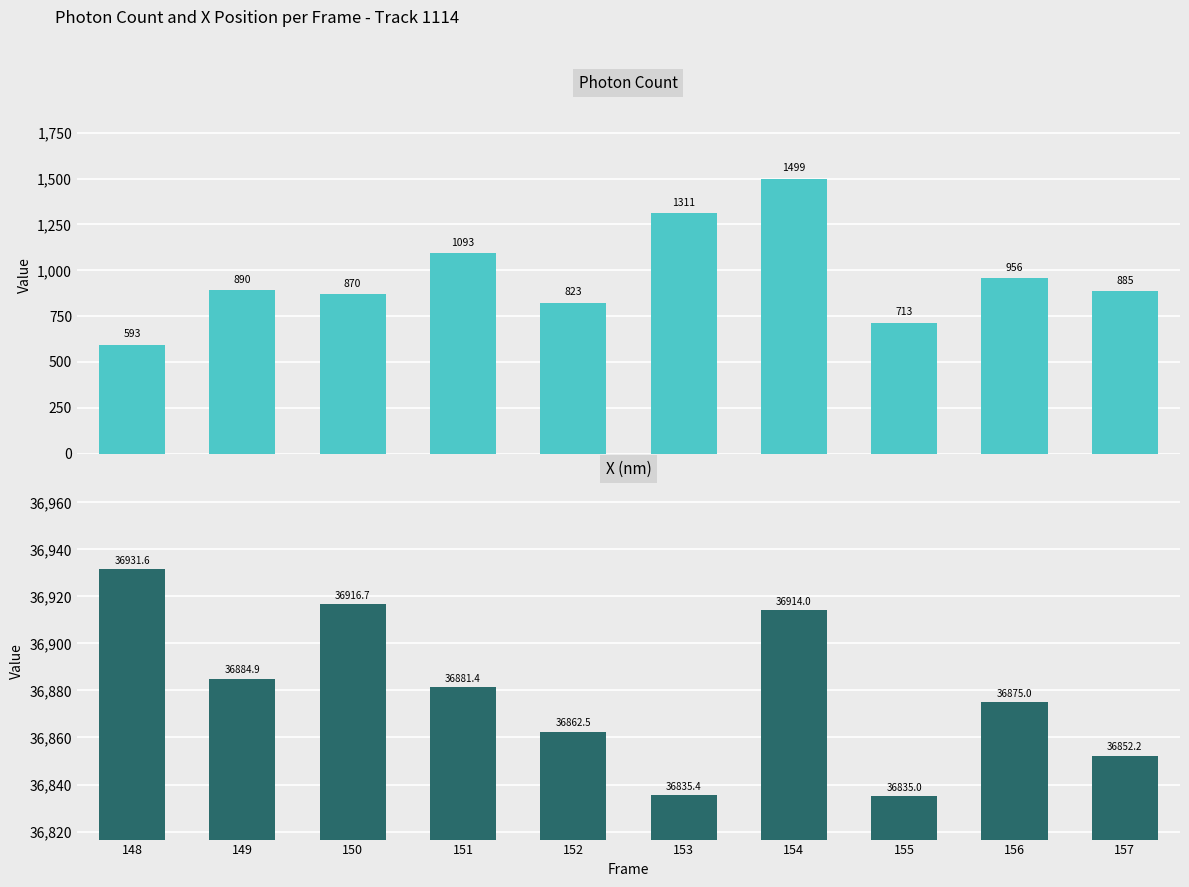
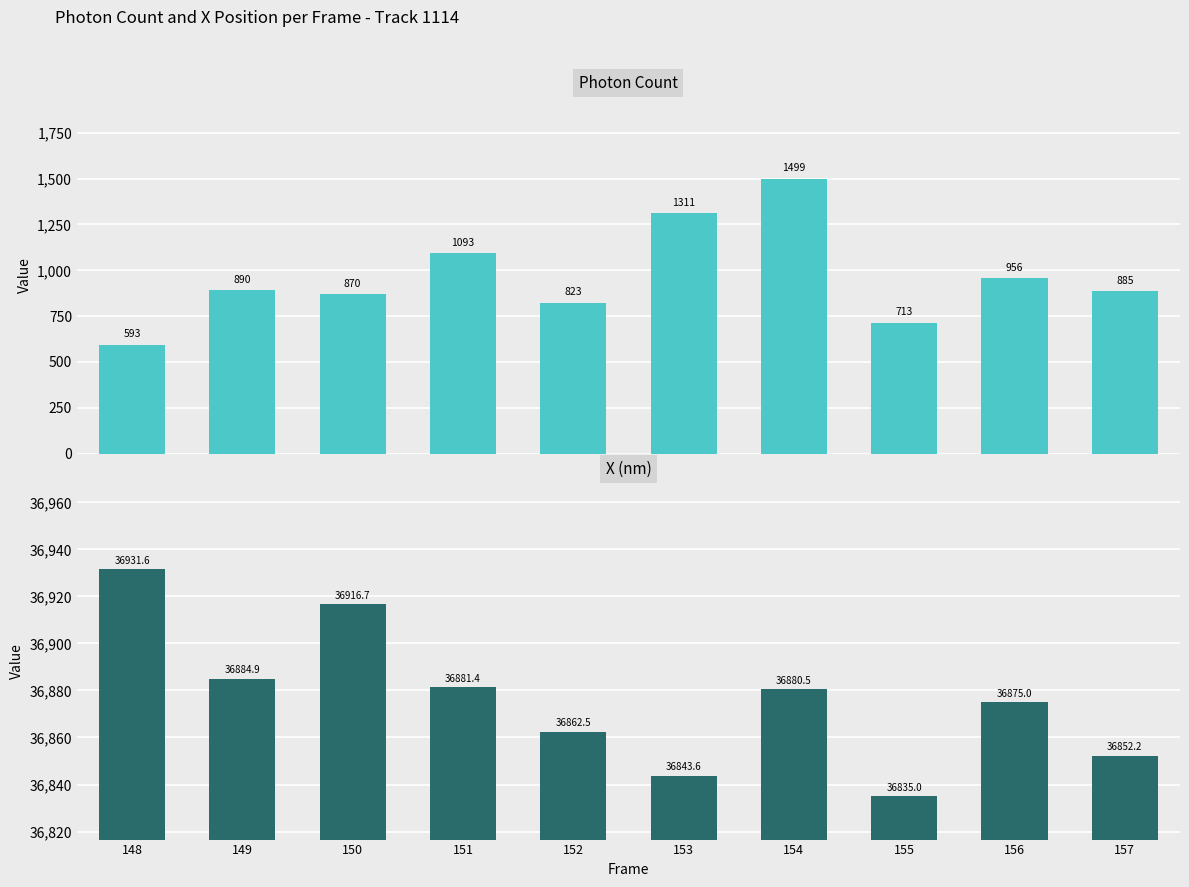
  {
    "X (nm)": {
      "148": 36931.6,
      "149": 36884.9,
      "150": 36916.7,
      "151": 36881.4,
      "152": 36862.5,
-     "153": 36835.4,
-     "154": 36914.0,
+     "153": 36843.6,
+     "154": 36880.5,
      "155": 36835.0,
      "156": 36875.0,
      "157": 36852.2
    }
  }
